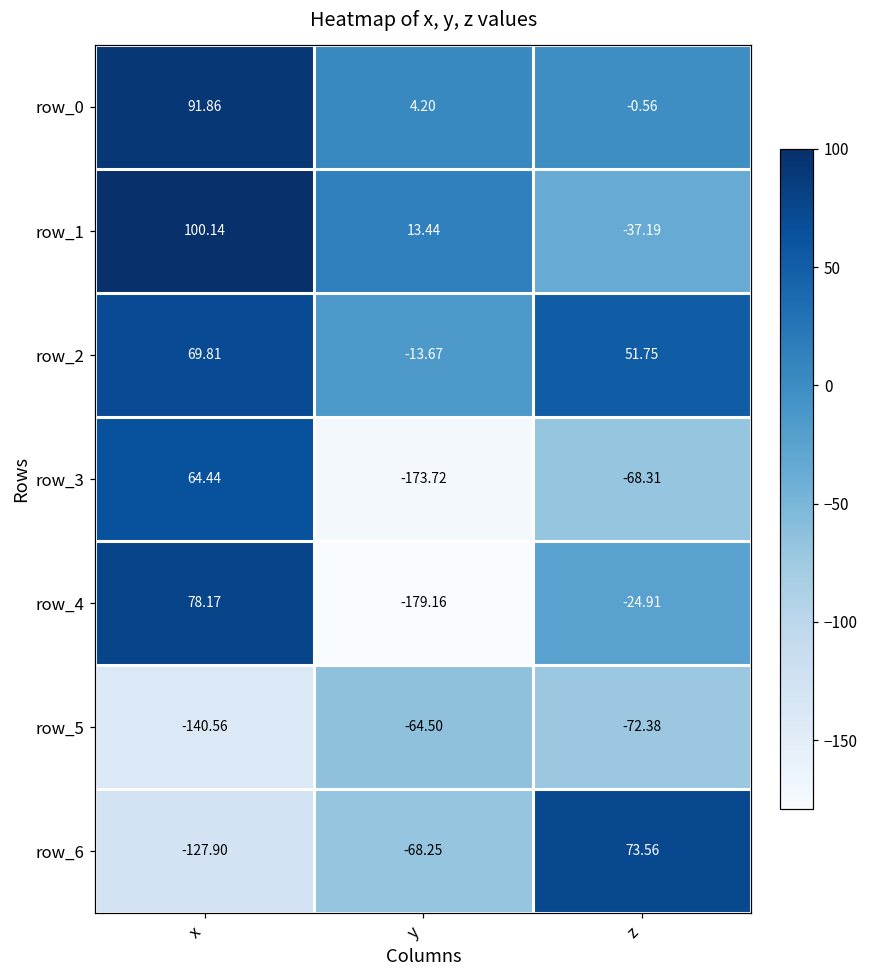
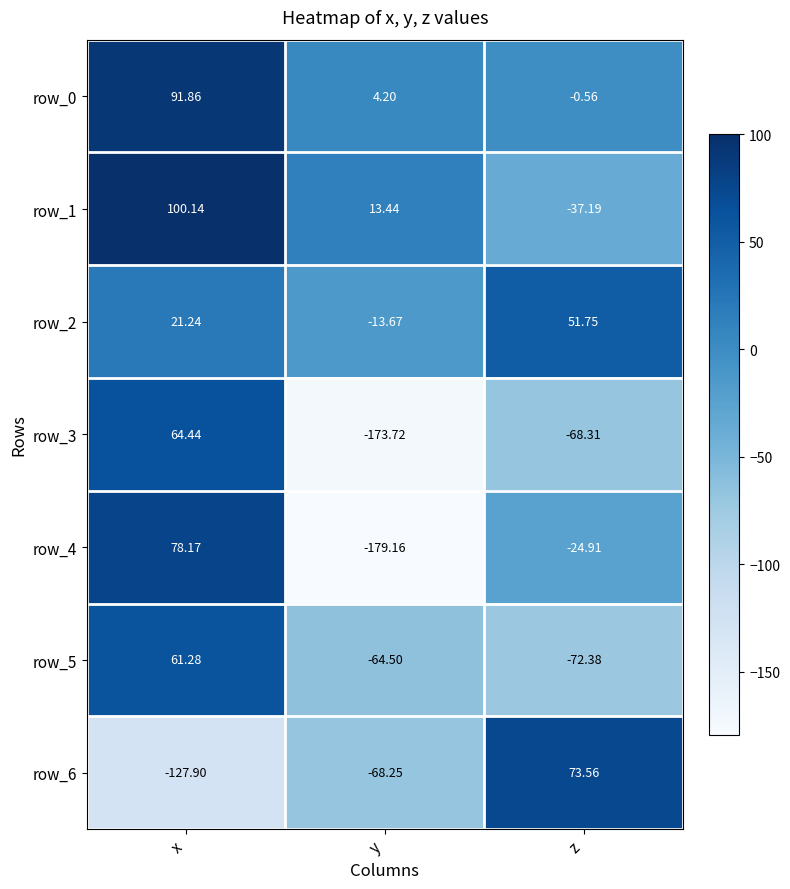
  {
    "row_0": {
      "x": 91.86,
      "y": 4.20,
      "z": -0.56
    },
    "row_1": {
      "x": 100.14,
      "y": 13.44,
      "z": -37.19
    },
    "row_2": {
-     "x": 69.81,
+     "x": 21.24,
      "y": -13.67,
      "z": 51.75
    },
    "row_3": {
      "x": 64.44,
      "y": -173.72,
      "z": -68.31
    },
    "row_4": {
      "x": 78.17,
      "y": -179.16,
      "z": -24.91
    },
    "row_5": {
-     "x": -140.56,
+     "x": 61.28,
      "y": -64.50,
      "z": -72.38
    },
    "row_6": {
      "x": -127.90,
      "y": -68.25,
      "z": 73.56
    }
  }
